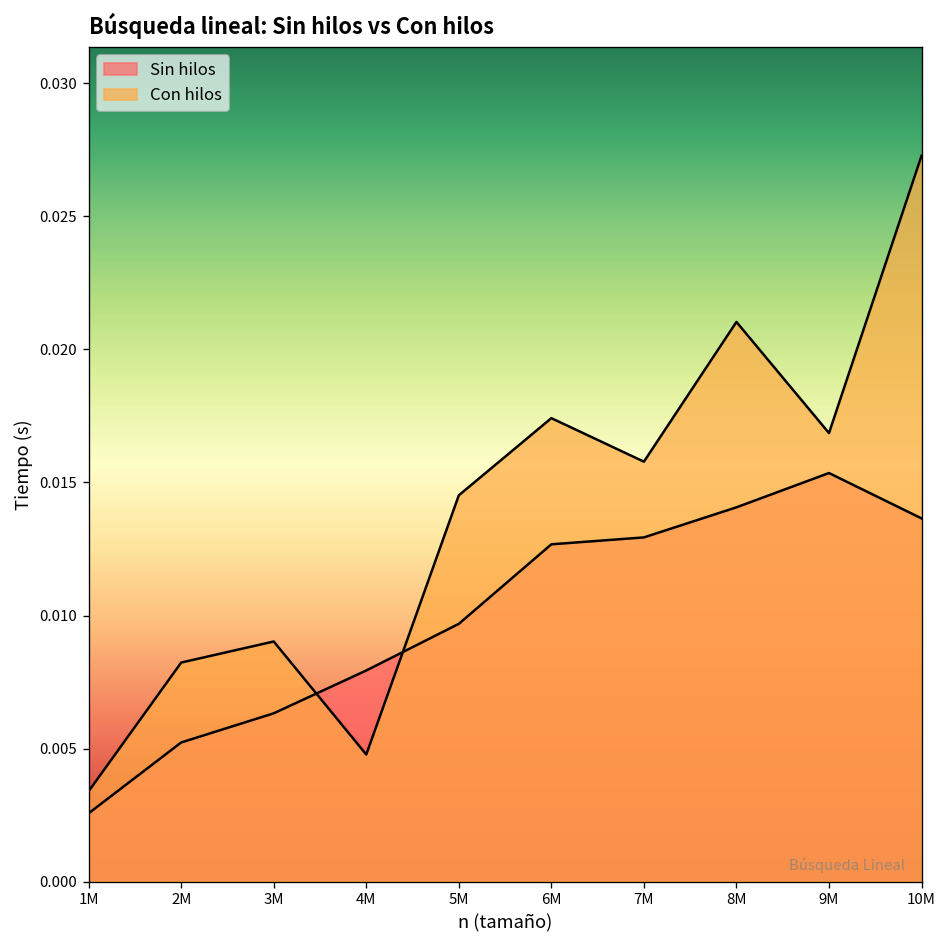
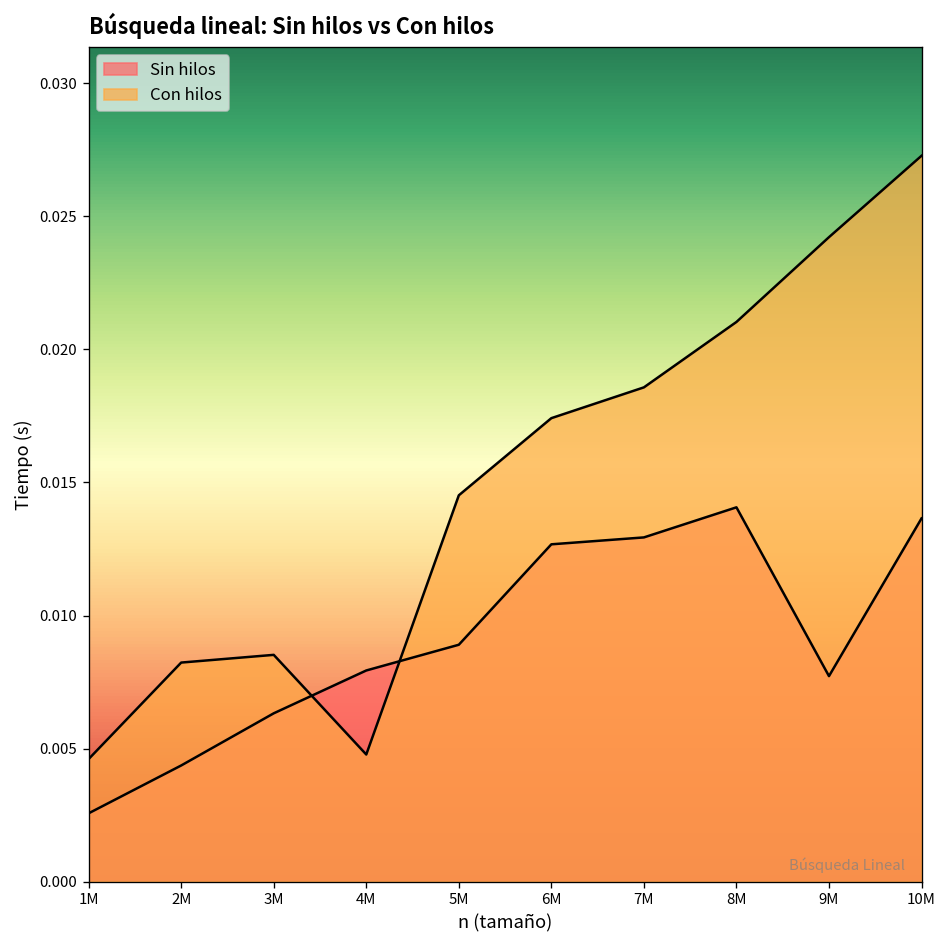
  {
    "Sin hilos": {
      "1M": 0.0026,
-     "2M": 0.0052,
+     "2M": 0.0044,
      "3M": 0.0063,
      "4M": 0.0079,
-     "5M": 0.0097,
+     "5M": 0.0089,
      "6M": 0.0127,
      "7M": 0.0129,
      "8M": 0.0141,
-     "9M": 0.0154,
+     "9M": 0.0077,
      "10M": 0.0137
    },
    "Con hilos": {
-     "1M": 0.0034,
+     "1M": 0.0046,
      "2M": 0.0082,
-     "3M": 0.0090,
+     "3M": 0.0085,
      "4M": 0.0048,
      "5M": 0.0145,
      "6M": 0.0174,
-     "7M": 0.0158,
+     "7M": 0.0186,
      "8M": 0.0210,
-     "9M": 0.0169,
+     "9M": 0.0242,
      "10M": 0.0273
    }
  }
